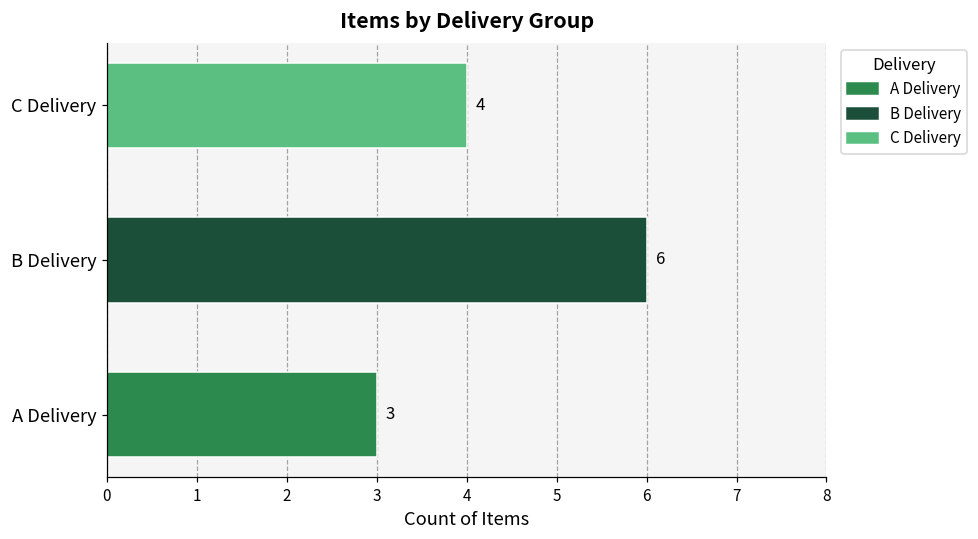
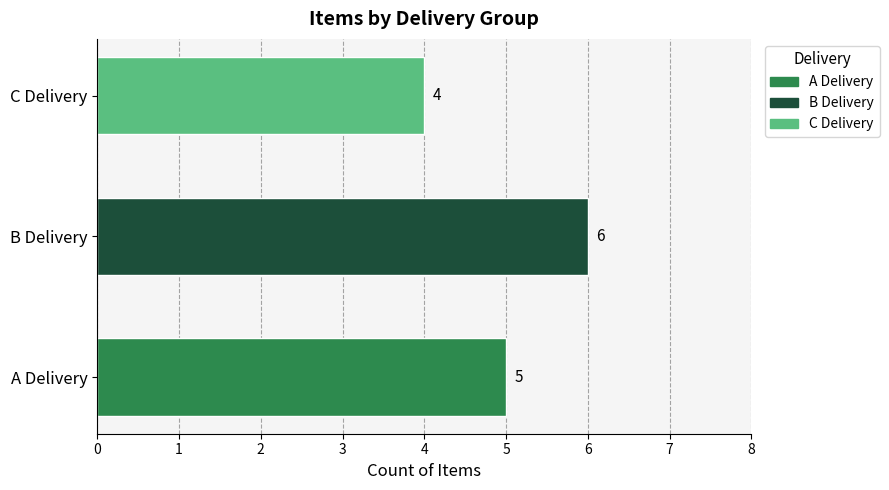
  {
    "C Delivery": 4,
    "B Delivery": 6,
-   "A Delivery": 3
+   "A Delivery": 5
  }
